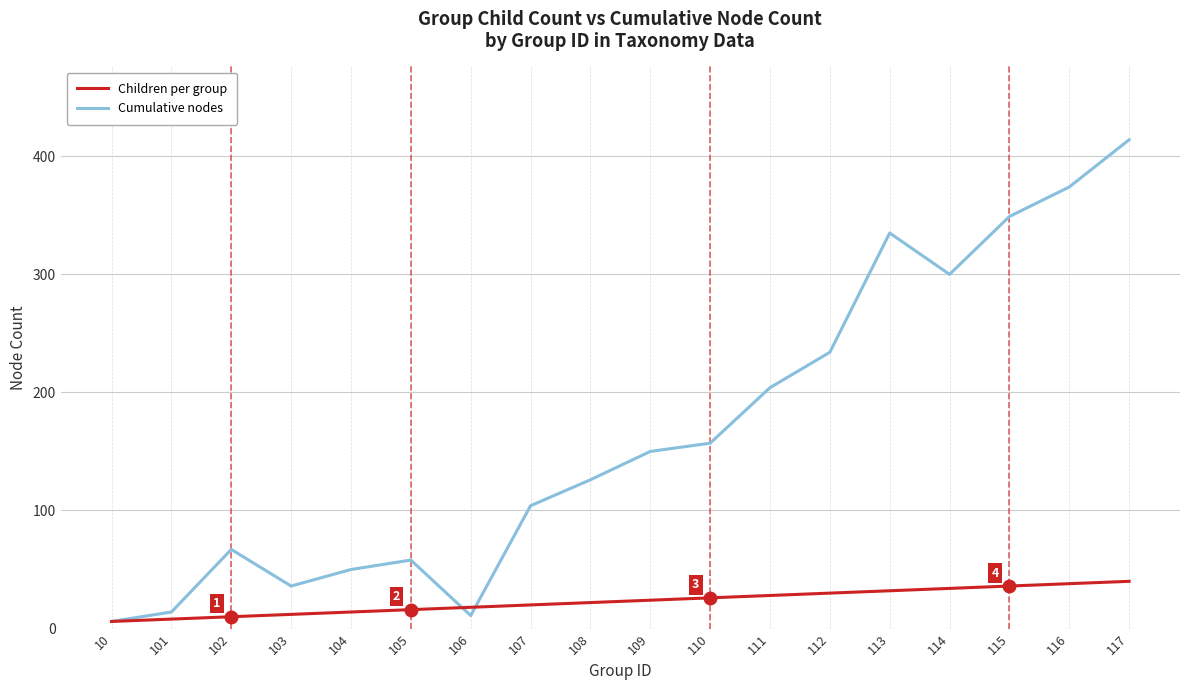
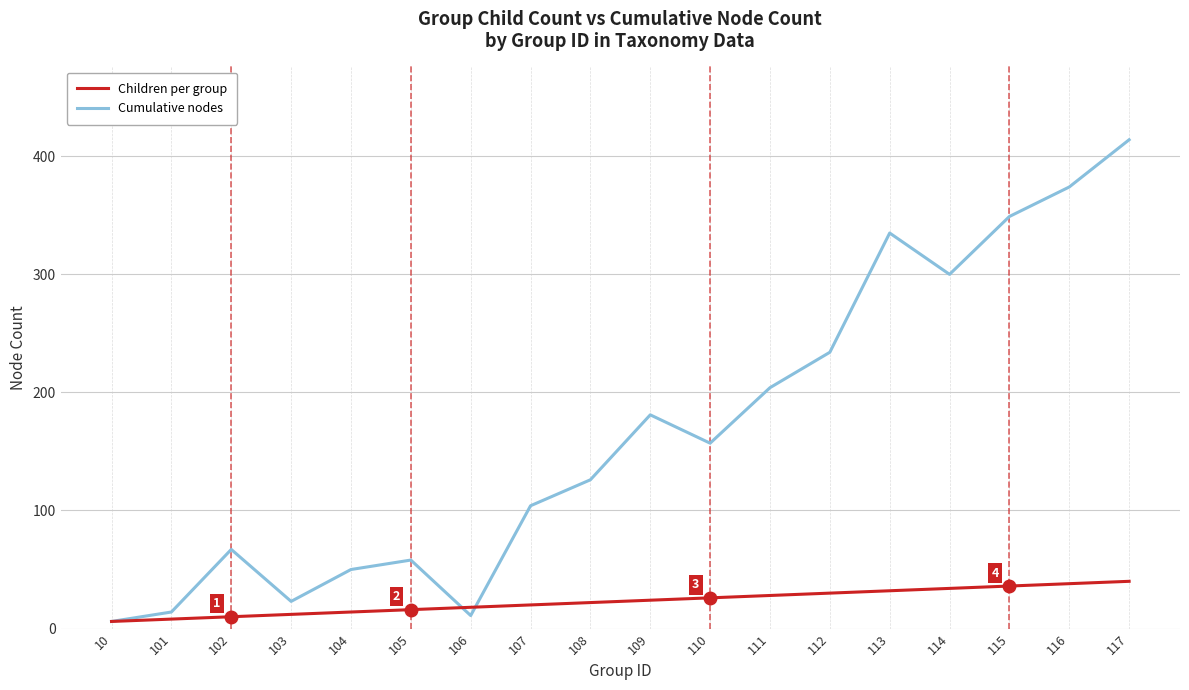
  {
    "Cumulative nodes": {
      "101": 14,
      "102": 67,
-     "103": 36,
+     "103": 23,
      "104": 50,
      "105": 58,
      "106": 11,
      "107": 104,
      "108": 126,
-     "109": 150,
+     "109": 181,
      "110": 157,
      "111": 204,
      "112": 234,
      "113": 335,
      "114": 300,
      "115": 349,
      "116": 374,
      "117": 414
    }
  }
